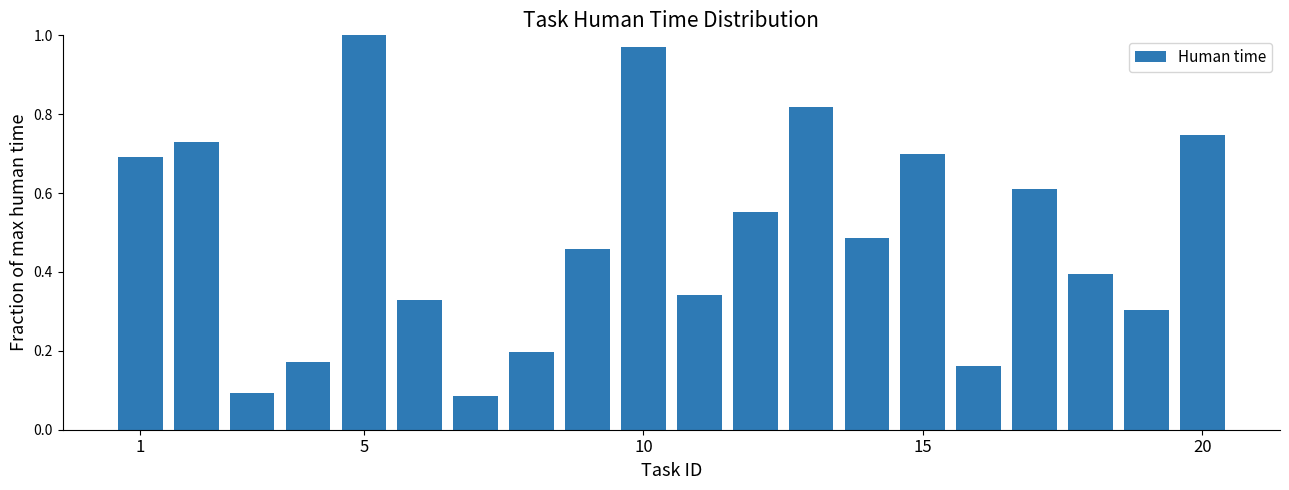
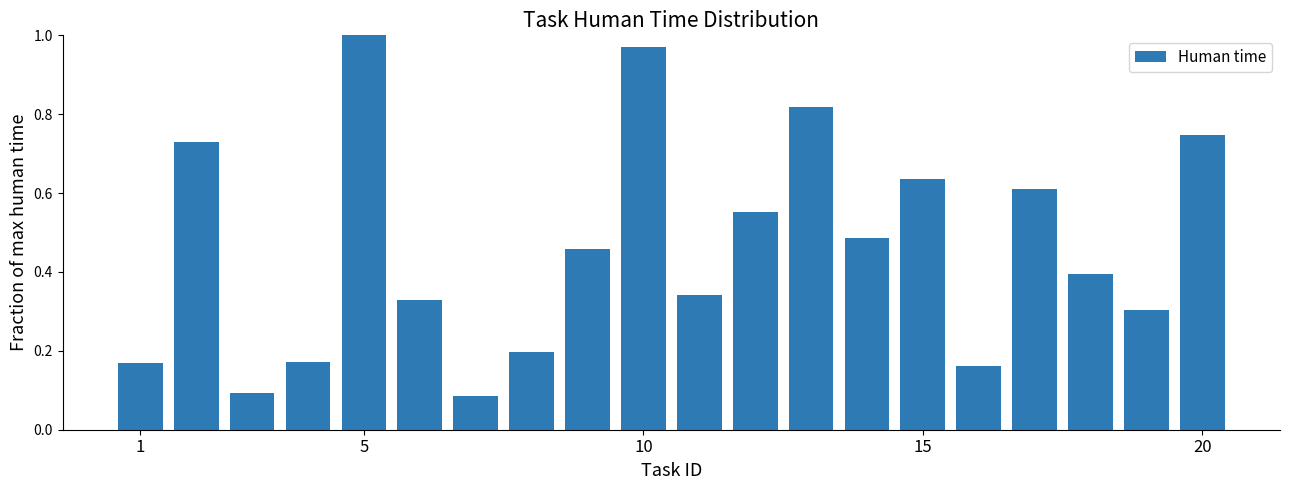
  {
-   "1": 0.69,
+   "1": 0.17,
    "5": 1.00,
    "10": 0.97,
-   "15": 0.70,
+   "15": 0.63,
    "20": 0.75
  }
